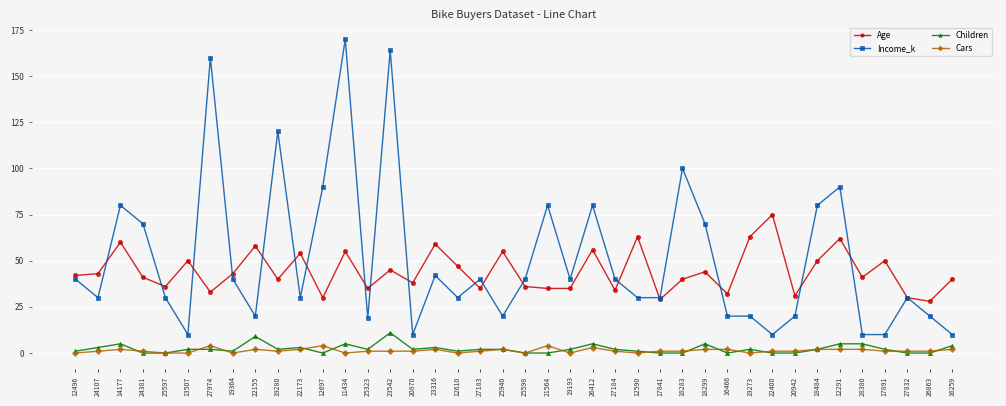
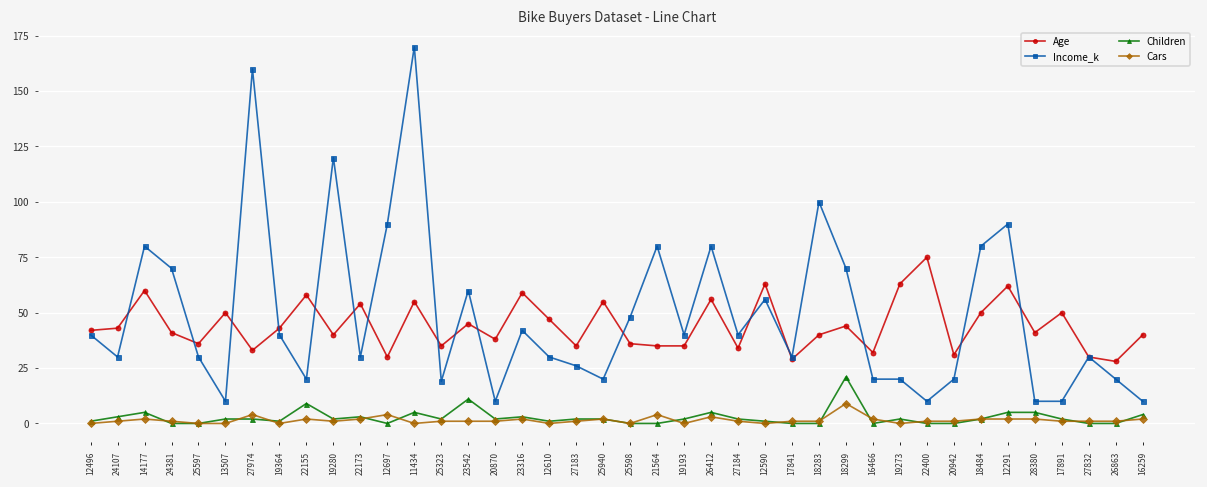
  {
    "Age": {
      "12496": 42,
      "24107": 43,
      "14177": 60,
      "24381": 41,
      "25597": 36,
      "13507": 50,
      "27974": 33,
      "19364": 43,
      "22155": 58,
      "19280": 40,
      "22173": 54,
      "12697": 30,
      "11434": 55,
      "25323": 35,
      "23542": 45,
      "20870": 38,
      "23316": 59,
      "12610": 47,
      "27183": 35,
      "25940": 55,
      "25598": 36,
      "21564": 35,
      "19193": 35,
      "26412": 56,
      "27184": 34,
      "12590": 63,
      "18283": 40,
      "18299": 44,
      "16466": 32,
      "19273": 63,
      "22400": 75,
      "20942": 31,
      "18484": 50,
      "12291": 62,
      "28380": 41,
      "17891": 50,
      "26863": 28,
      "16259": 40
    },
    "Income_k": {
      "12496": 40,
      "24107": 30,
      "14177": 80,
      "24381": 70,
      "25597": 30,
      "13507": 10,
      "27974": 160,
      "19364": 40,
      "22155": 20,
      "19280": 120,
      "22173": 30,
      "12697": 90,
      "11434": 170,
      "25323": 19,
-     "23542": 164,
+     "23542": 60,
      "20870": 10,
      "23316": 42,
      "12610": 30,
-     "27183": 40,
+     "27183": 26,
      "25940": 20,
-     "25598": 40,
+     "25598": 48,
      "21564": 80,
      "19193": 40,
      "26412": 80,
      "27184": 40,
-     "12590": 30,
+     "12590": 56,
      "18283": 100,
      "18299": 70,
      "16466": 20,
      "19273": 20,
      "22400": 10,
      "20942": 20,
      "18484": 80,
      "12291": 90,
      "28380": 10,
      "17891": 10,
      "26863": 20,
      "16259": 10
    },
    "Children": {
      "24107": 3,
      "14177": 5,
      "13507": 2,
      "27974": 2,
      "22155": 9,
      "12697": 0,
      "11434": 5,
      "23542": 11,
      "21564": 0,
      "19193": 2,
      "26412": 5,
-     "18299": 5,
+     "18299": 21,
      "16466": 0,
      "19273": 2,
      "12291": 5,
      "28380": 5,
      "16259": 4
    },
    "Cars": {
      "24107": 1,
      "14177": 2,
      "13507": 0,
      "27974": 4,
      "22155": 2,
      "12697": 4,
      "11434": 0,
      "23542": 1,
      "21564": 4,
      "19193": 0,
      "26412": 3,
-     "18299": 2,
+     "18299": 9,
      "16466": 2,
      "19273": 0,
      "12291": 2,
      "28380": 2,
      "16259": 2
    }
  }
